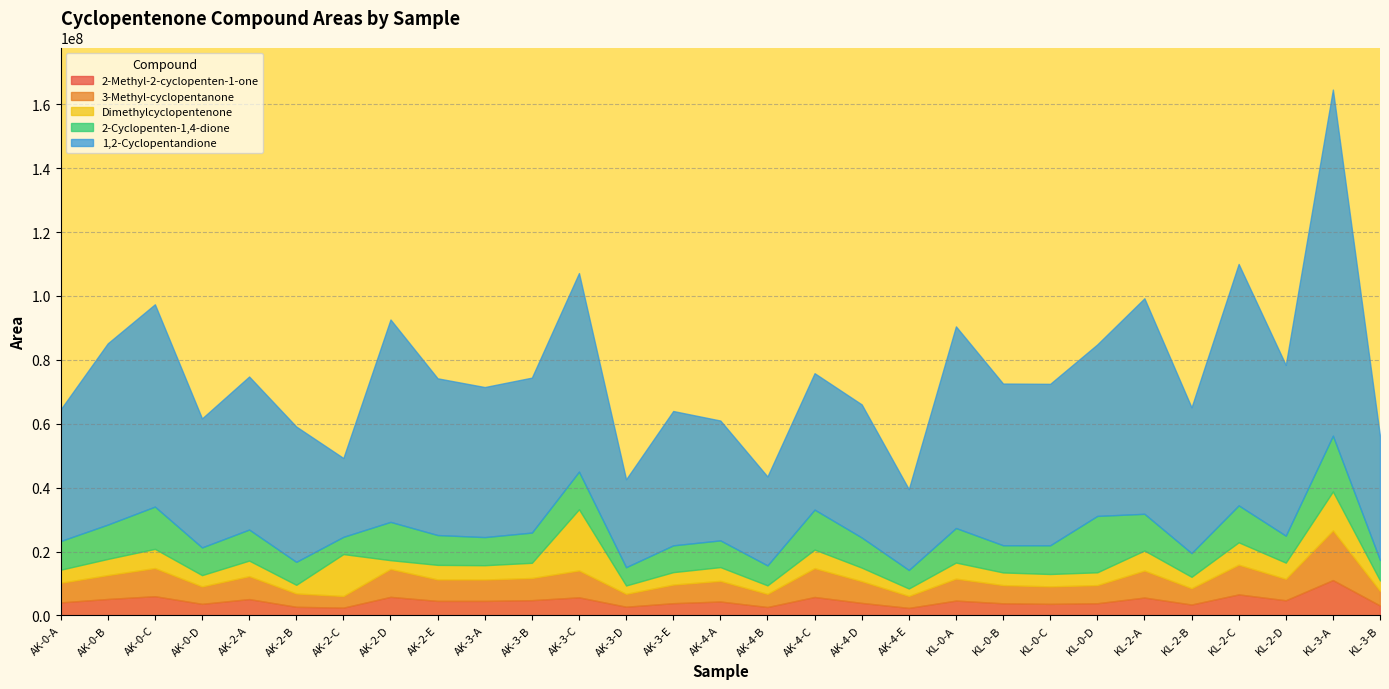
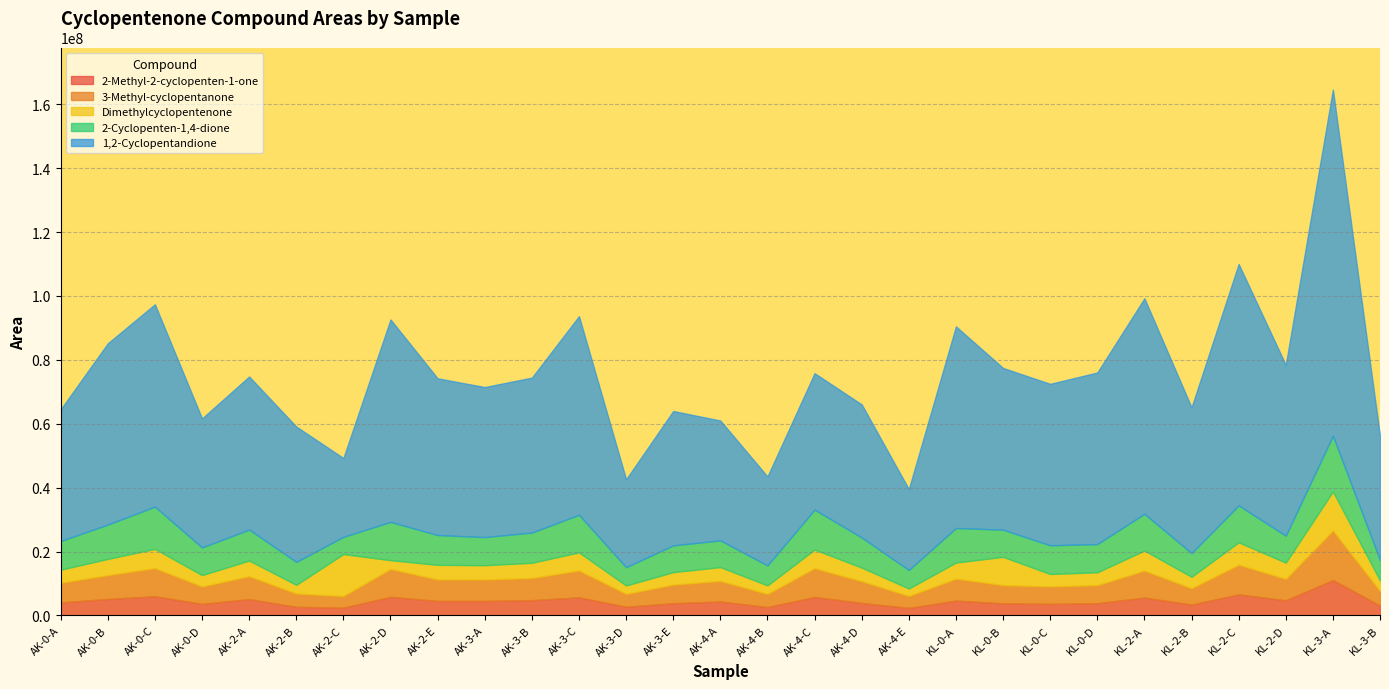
  {
    "Dimethylcyclopentenone": {
      "AK-0-A": 4000000,
      "AK-0-B": 5000000,
      "AK-0-C": 6000000,
      "AK-0-D": 4000000,
      "AK-2-A": 5000000,
      "AK-2-B": 3000000,
      "AK-2-C": 13000000,
      "AK-2-D": 3000000,
      "AK-2-E": 5000000,
      "AK-3-A": 4000000,
      "AK-3-B": 5000000,
-     "AK-3-C": 19000000,
+     "AK-3-C": 6000000,
      "AK-3-D": 3000000,
      "AK-3-E": 4000000,
      "AK-4-A": 4000000,
      "AK-4-B": 3000000,
      "AK-4-C": 6000000,
      "AK-4-D": 4000000,
      "AK-4-E": 2000000,
      "KL-0-A": 5000000,
-     "KL-0-B": 4000000,
+     "KL-0-B": 9000000,
      "KL-0-C": 4000000,
      "KL-0-D": 4000000,
      "KL-2-A": 6000000,
      "KL-2-B": 4000000,
      "KL-2-C": 7000000,
      "KL-2-D": 5000000,
      "KL-3-A": 12000000,
      "KL-3-B": 3000000
    },
    "2-Cyclopenten-1,4-dione": {
      "AK-0-A": 9000000,
      "AK-0-B": 11000000,
      "AK-0-C": 13000000,
      "AK-0-D": 9000000,
      "AK-2-A": 10000000,
      "AK-2-B": 7000000,
      "AK-2-C": 5000000,
      "AK-2-D": 12000000,
      "AK-2-E": 9000000,
      "AK-3-A": 9000000,
      "AK-3-B": 9000000,
      "AK-3-C": 12000000,
      "AK-3-D": 6000000,
      "AK-3-E": 8000000,
      "AK-4-A": 8000000,
      "AK-4-B": 6000000,
      "AK-4-C": 13000000,
      "AK-4-D": 9000000,
      "AK-4-E": 6000000,
      "KL-0-A": 11000000,
      "KL-0-B": 9000000,
      "KL-0-C": 9000000,
-     "KL-0-D": 18000000,
+     "KL-0-D": 9000000,
      "KL-2-A": 11000000,
      "KL-2-B": 7000000,
      "KL-2-C": 12000000,
      "KL-2-D": 8000000,
      "KL-3-A": 17000000,
      "KL-3-B": 6000000
    },
    "1,2-Cyclopentandione": {
      "AK-0-A": 41000000,
      "AK-0-B": 57000000,
      "AK-0-C": 63000000,
      "AK-0-D": 40000000,
      "AK-2-A": 48000000,
      "AK-2-B": 42000000,
      "AK-2-C": 25000000,
      "AK-2-D": 63000000,
      "AK-2-E": 49000000,
      "AK-3-A": 47000000,
      "AK-3-B": 48000000,
      "AK-3-C": 62000000,
      "AK-3-D": 28000000,
      "AK-3-E": 42000000,
      "AK-4-A": 38000000,
      "AK-4-B": 28000000,
      "AK-4-C": 43000000,
      "AK-4-D": 42000000,
      "AK-4-E": 25000000,
      "KL-0-A": 63000000,
      "KL-0-B": 51000000,
      "KL-0-C": 51000000,
      "KL-0-D": 54000000,
      "KL-2-A": 67000000,
      "KL-2-B": 46000000,
      "KL-2-C": 76000000,
      "KL-2-D": 53000000,
      "KL-3-A": 108000000,
      "KL-3-B": 39000000
    }
  }
